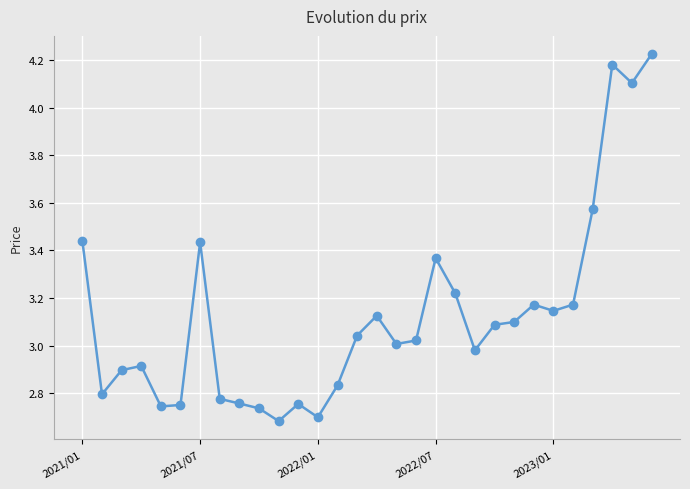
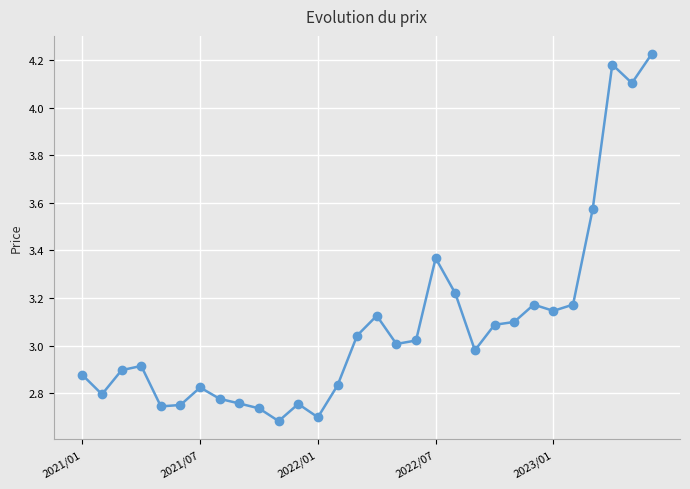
  {
-   "2021/01": 3.44,
-   "2021/07": 3.43,
+   "2021/01": 2.88,
+   "2021/07": 2.82,
    "2022/01": 2.70,
    "2022/07": 3.37,
    "2023/01": 3.15
  }
